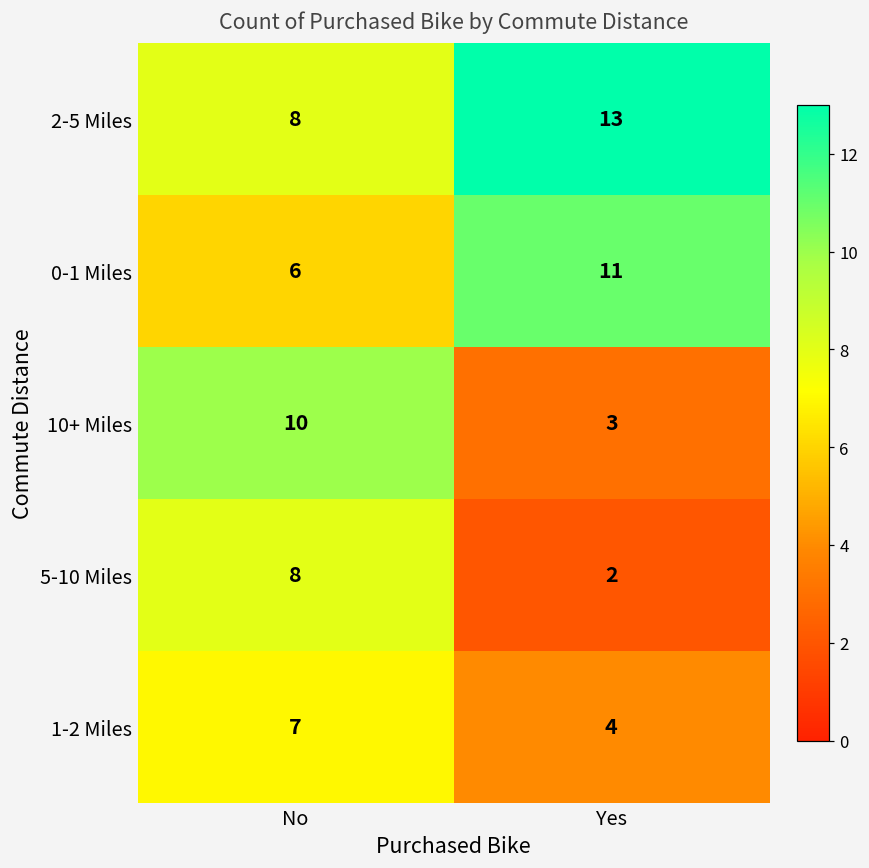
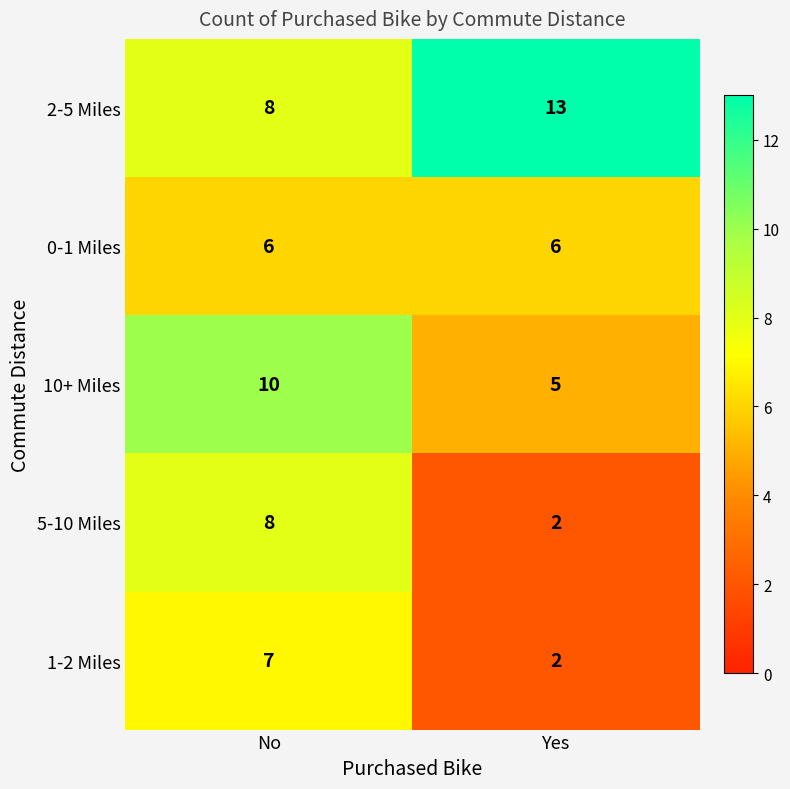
  {
    "2-5 Miles": {
      "No": 8,
      "Yes": 13
    },
    "0-1 Miles": {
      "No": 6,
-     "Yes": 11
+     "Yes": 6
    },
    "10+ Miles": {
      "No": 10,
-     "Yes": 3
+     "Yes": 5
    },
    "5-10 Miles": {
      "No": 8,
      "Yes": 2
    },
    "1-2 Miles": {
      "No": 7,
-     "Yes": 4
+     "Yes": 2
    }
  }
